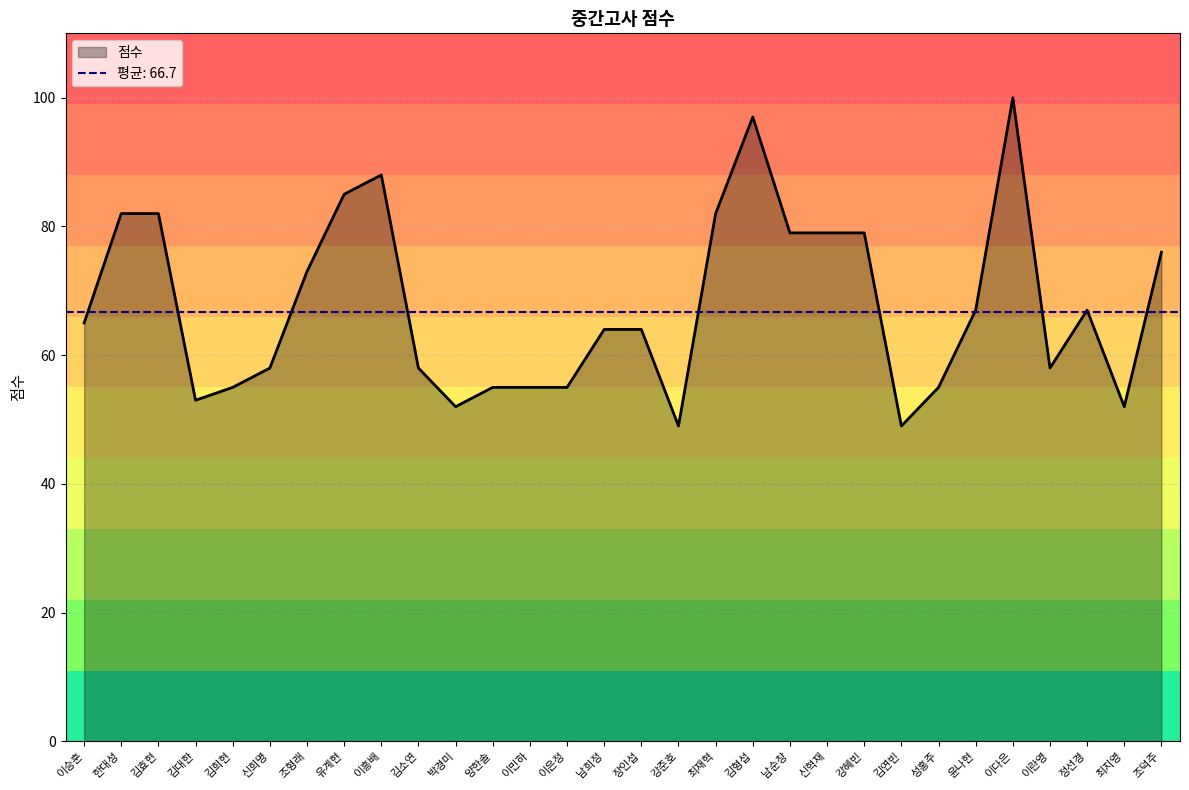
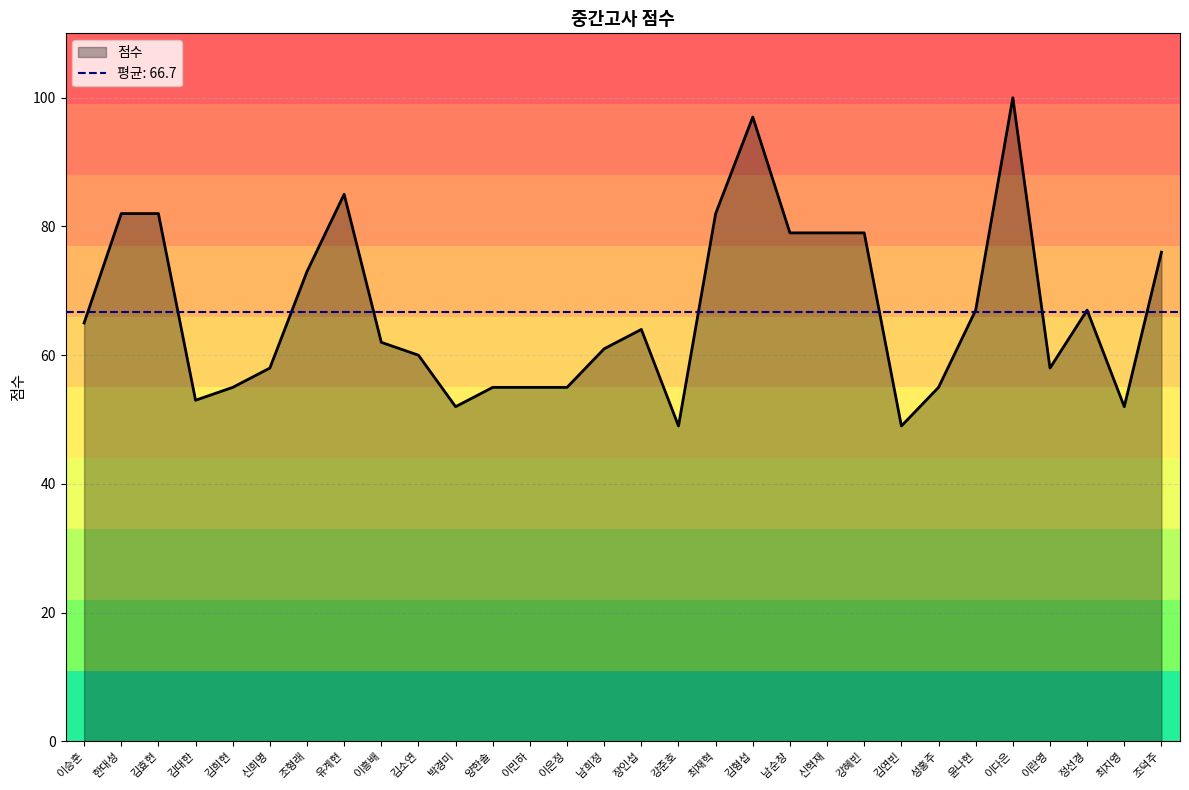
  {
    "이승훈": 65,
    "한대성": 82,
    "김효현": 82,
    "김대한": 53,
    "김희현": 55,
    "신희명": 58,
    "조형래": 73,
    "유계현": 85,
-   "이흥배": 88,
-   "김소연": 58,
+   "이흥배": 62,
+   "김소연": 60,
    "박경미": 52,
    "양한솔": 55,
    "이민하": 55,
    "이은정": 55,
-   "남희정": 64,
+   "남희정": 61,
    "장인섭": 64,
    "강준호": 49,
    "최재혁": 82,
    "김형섭": 97,
    "남순창": 79,
    "신혁재": 79,
    "강혜빈": 79,
    "김연빈": 49,
    "성홍주": 55,
    "윤나현": 67,
    "이다은": 100,
    "이란영": 58,
    "정선경": 67,
    "최지영": 52,
    "조덕주": 76
  }
